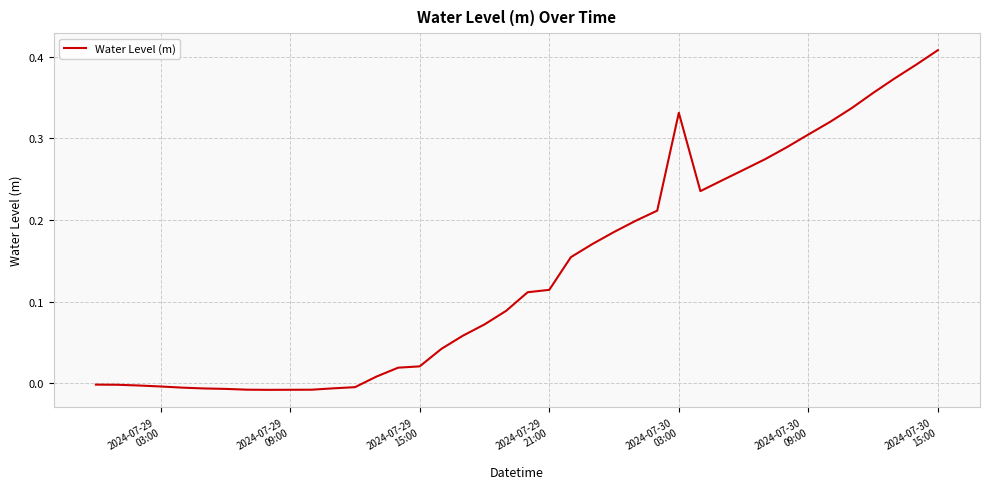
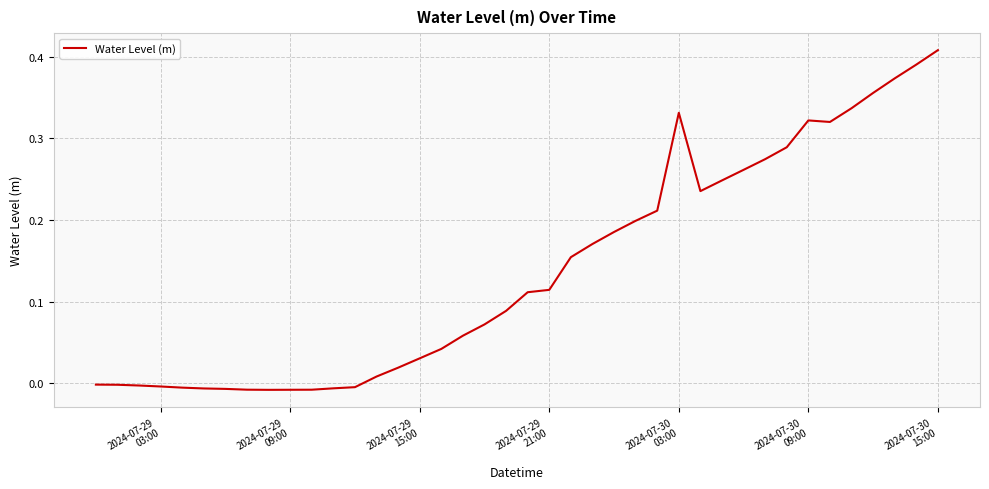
  {
    "2024-07-29 03:00": 0.00,
    "2024-07-29 09:00": -0.01,
-   "2024-07-29 15:00": 0.02,
+   "2024-07-29 15:00": 0.03,
    "2024-07-29 21:00": 0.11,
    "2024-07-30 03:00": 0.33,
-   "2024-07-30 09:00": 0.30,
+   "2024-07-30 09:00": 0.32,
    "2024-07-30 15:00": 0.41
  }
